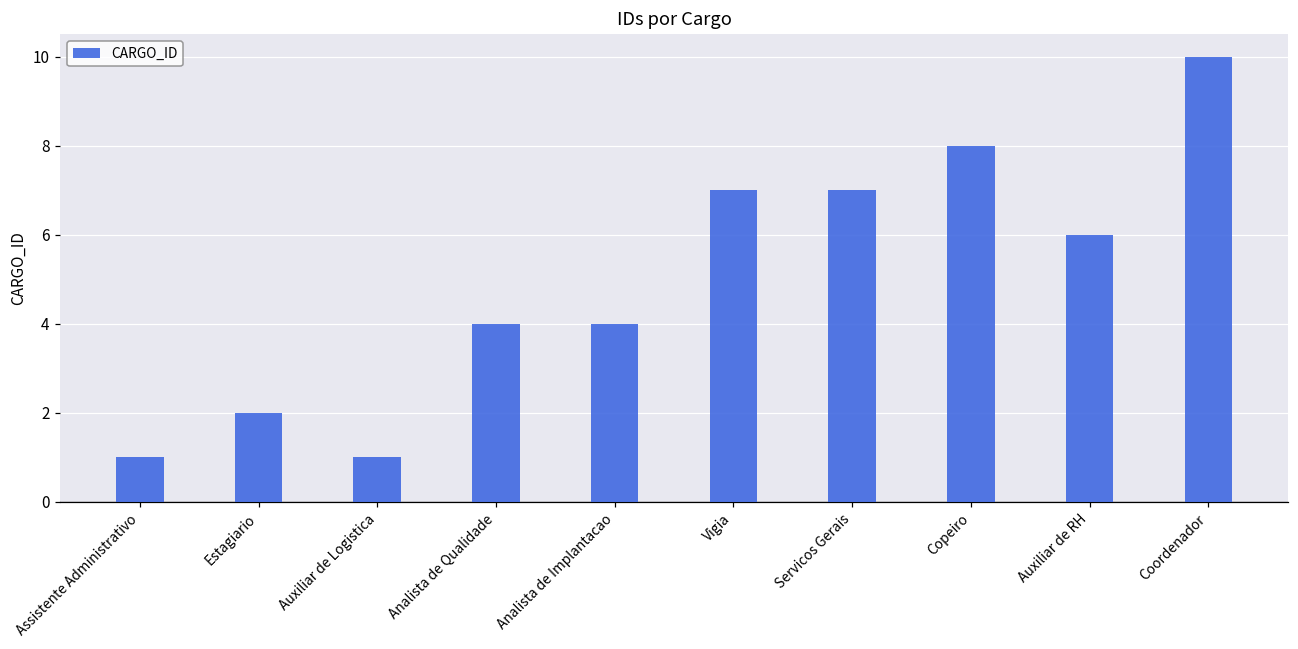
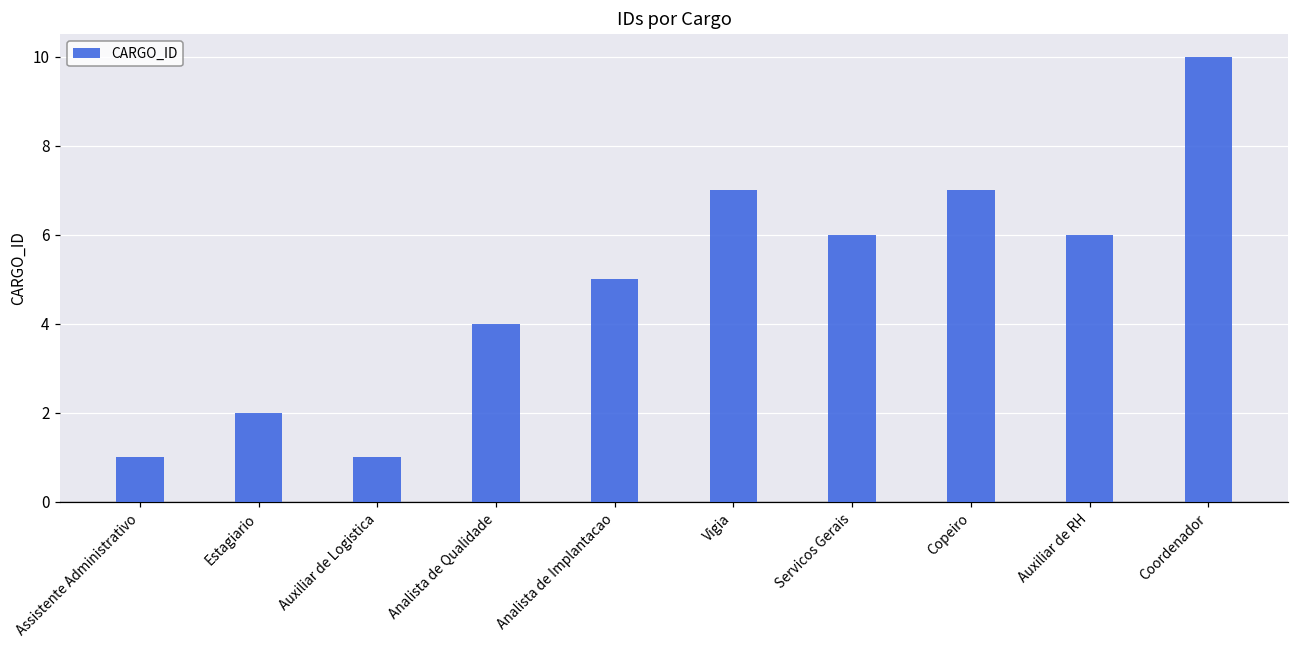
  {
    "Assistente Administrativo": 1,
    "Estagiario": 2,
    "Auxiliar de Logistica": 1,
    "Analista de Qualidade": 4,
-   "Analista de Implantacao": 4,
+   "Analista de Implantacao": 5,
    "Vigia": 7,
-   "Servicos Gerais": 7,
-   "Copeiro": 8,
+   "Servicos Gerais": 6,
+   "Copeiro": 7,
    "Auxiliar de RH": 6,
    "Coordenador": 10
  }
